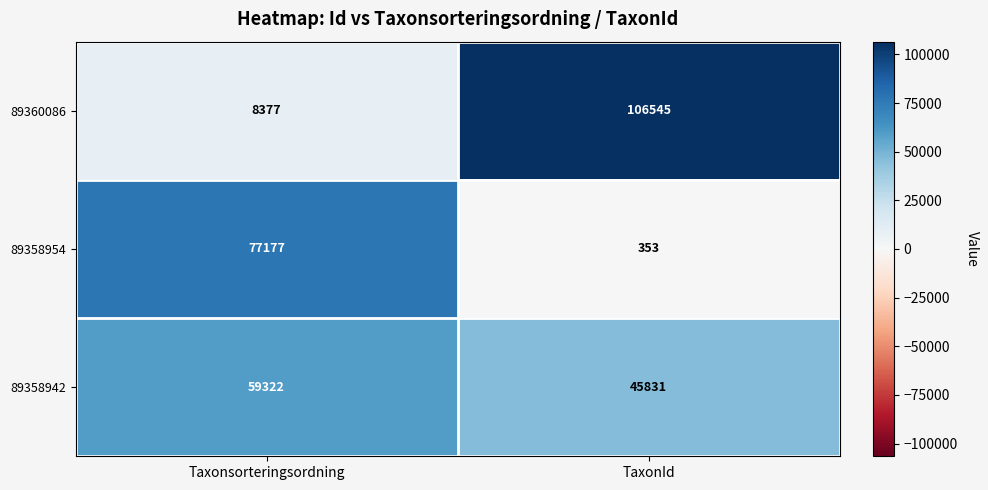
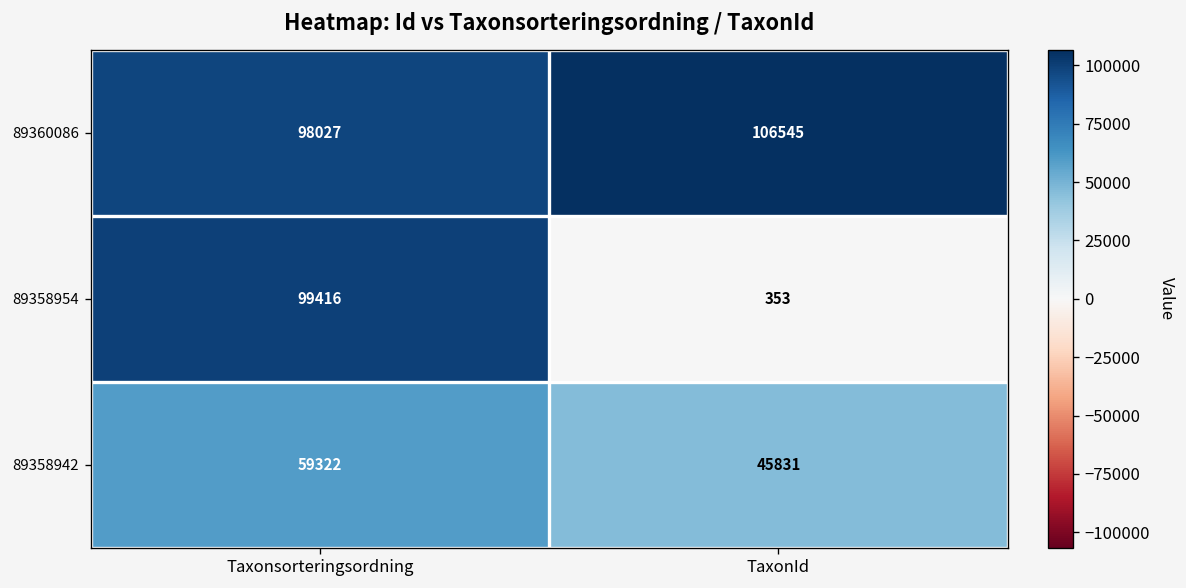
  {
    "89360086": {
-     "Taxonsorteringsordning": 8377,
+     "Taxonsorteringsordning": 98027,
      "TaxonId": 106545
    },
    "89358954": {
-     "Taxonsorteringsordning": 77177,
+     "Taxonsorteringsordning": 99416,
      "TaxonId": 353
    },
    "89358942": {
      "Taxonsorteringsordning": 59322,
      "TaxonId": 45831
    }
  }
